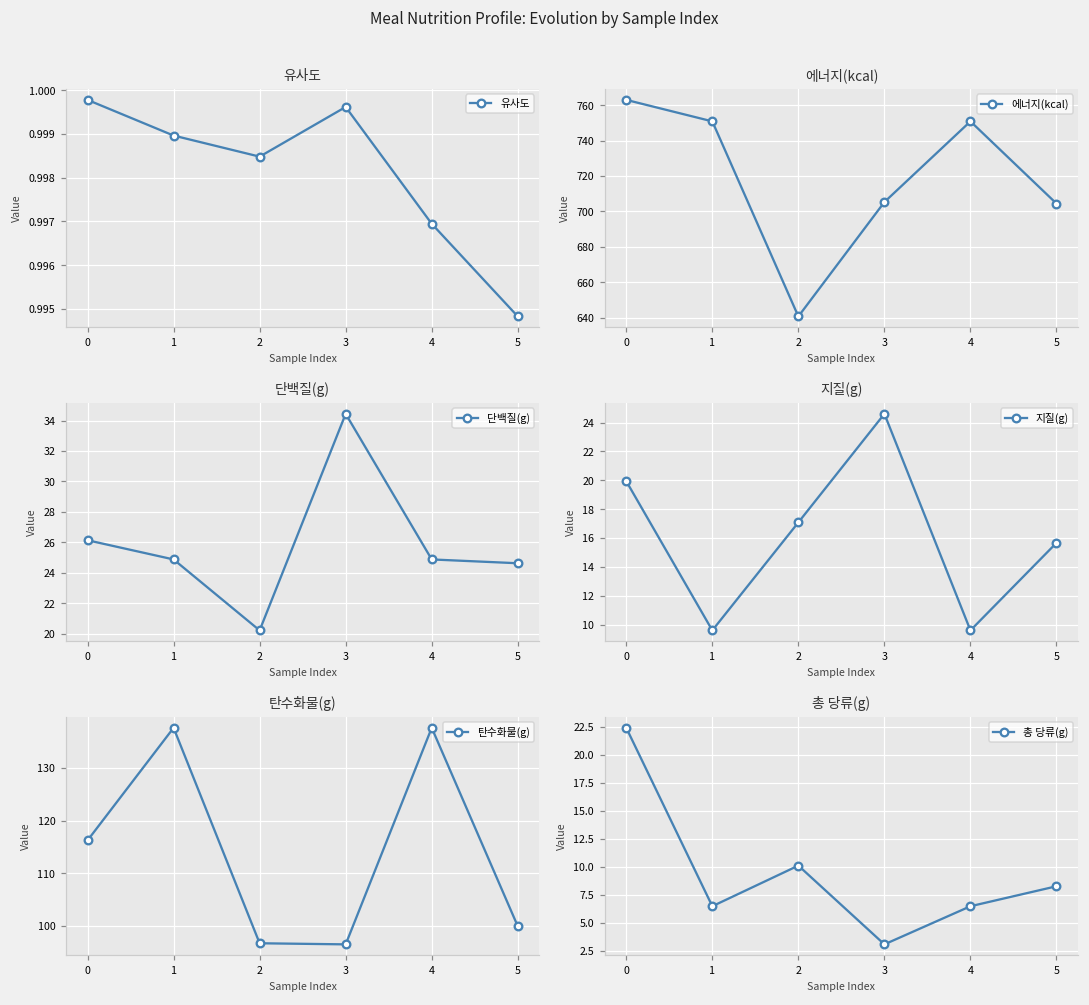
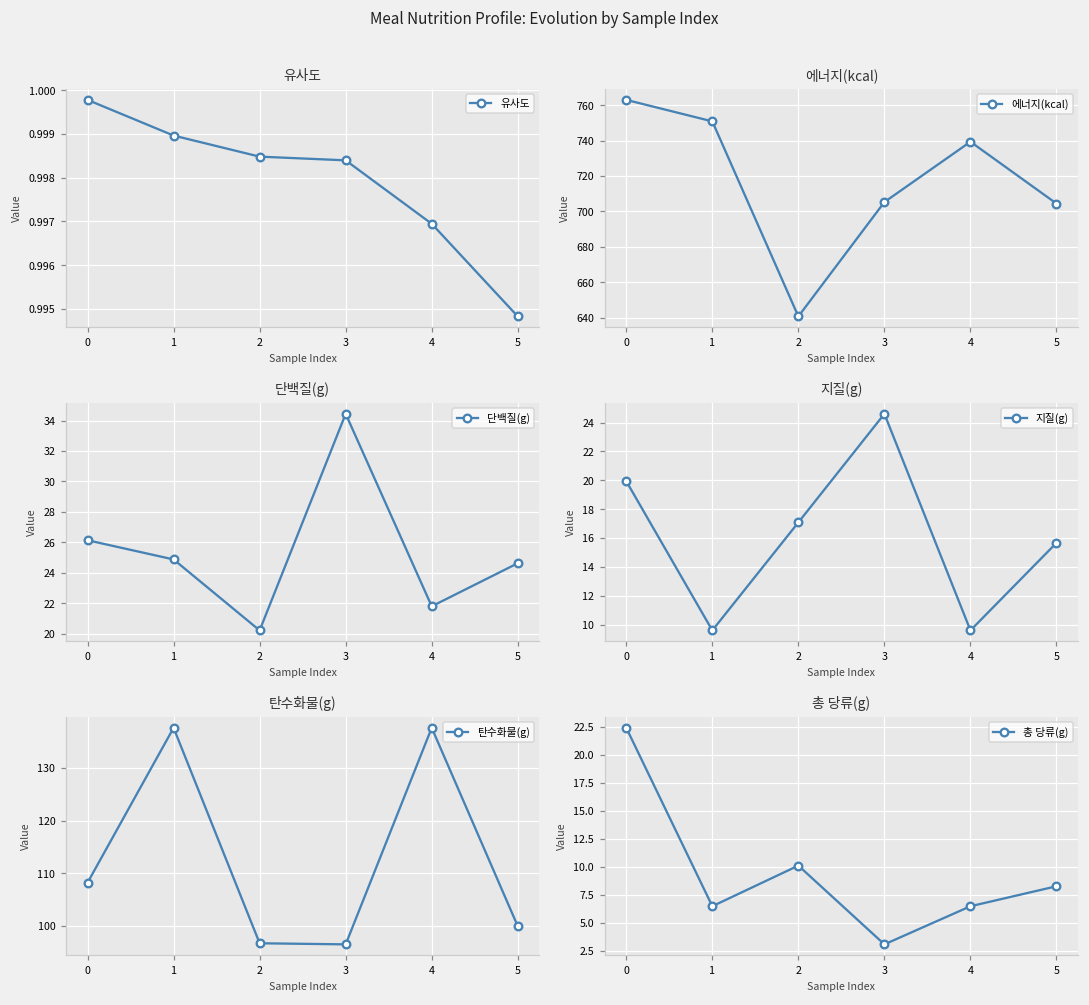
  {
    "유사도": {
      "0": 0.9998,
      "1": 0.9990,
      "2": 0.9985,
-     "3": 0.9996,
+     "3": 0.9984,
      "4": 0.9969,
      "5": 0.9948
    },
    "에너지(kcal)": {
      "0": 763,
      "1": 751,
      "2": 641,
      "3": 705,
-     "4": 751,
+     "4": 739,
      "5": 704
    },
    "단백질(g)": {
      "0": 26.1,
      "1": 24.9,
      "2": 20.2,
      "3": 34.4,
-     "4": 24.9,
+     "4": 21.8,
      "5": 24.6
    },
    "지질(g)": {
      "0": 19.9,
      "1": 9.6,
      "2": 17.1,
      "3": 24.6,
      "4": 9.6,
      "5": 15.7
    },
    "탄수화물(g)": {
-     "0": 116,
+     "0": 108,
      "1": 138,
      "2": 97,
      "3": 97,
      "4": 138,
      "5": 100
    },
    "총 당류(g)": {
      "0": 22.4,
      "1": 6.5,
      "2": 10.1,
      "3": 3.1,
      "4": 6.5,
      "5": 8.3
    }
  }
